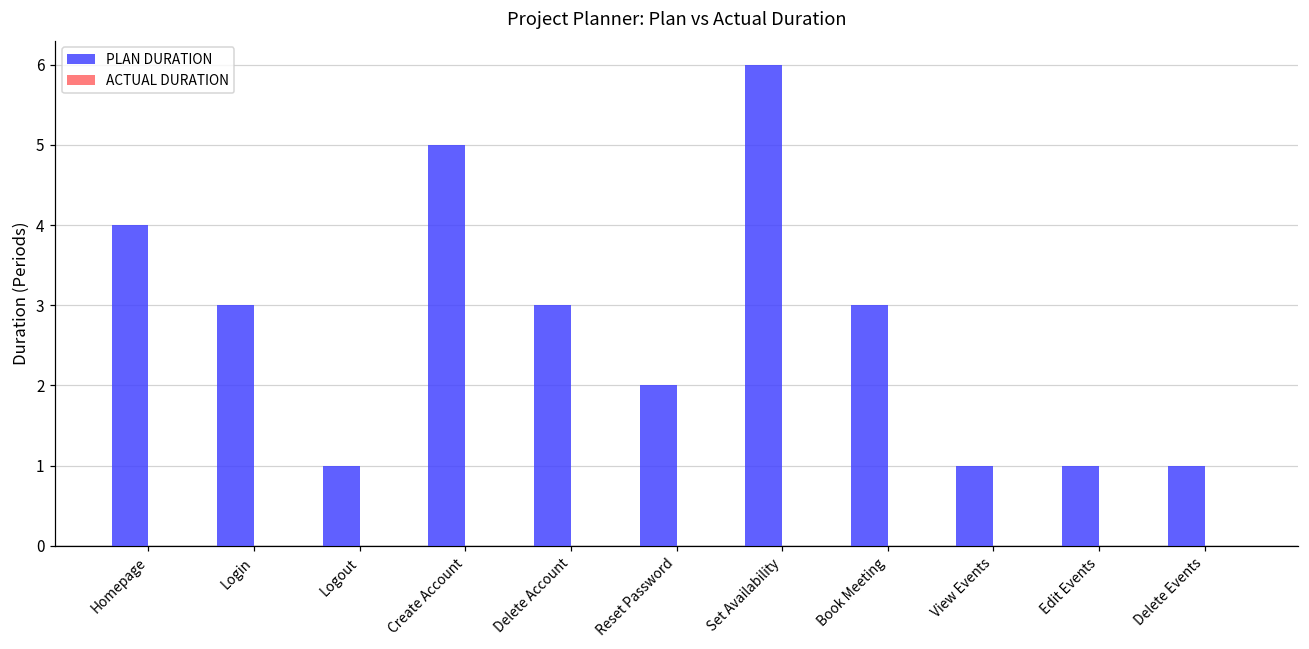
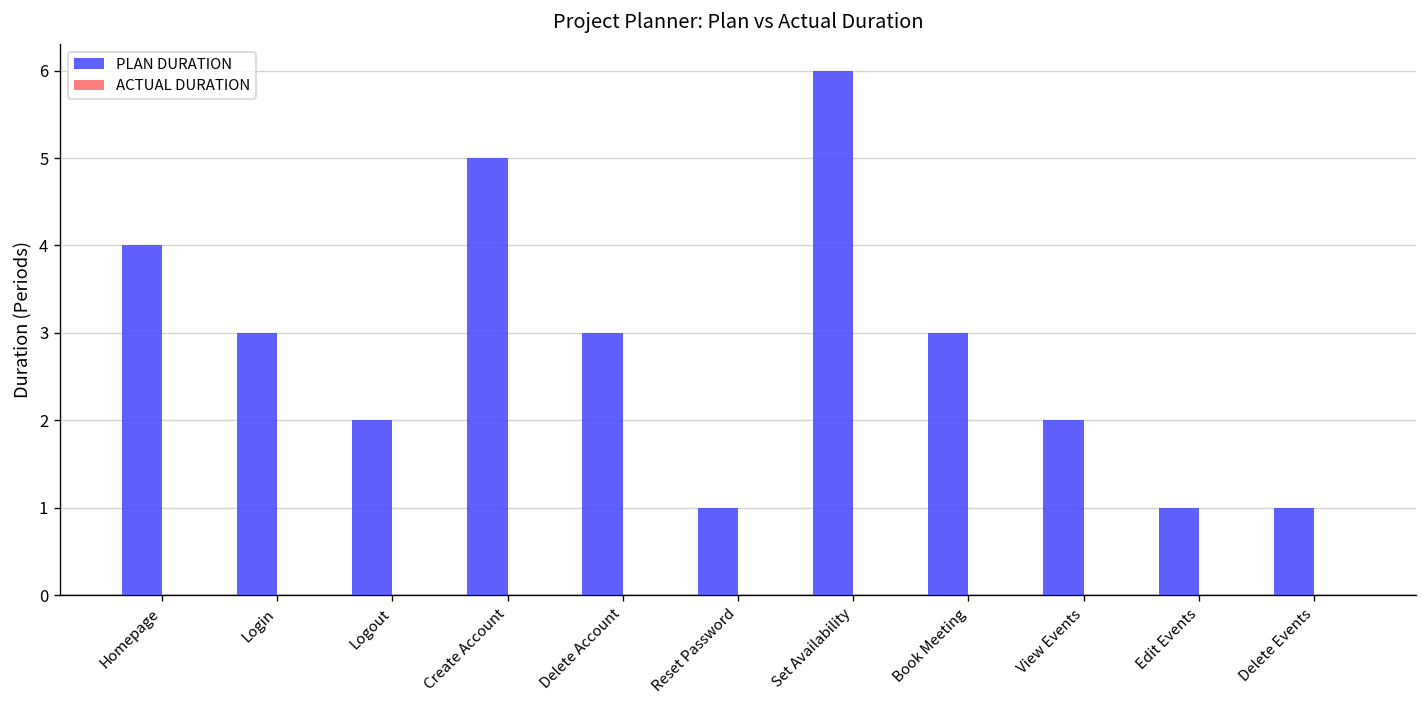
  {
    "PLAN DURATION": {
      "Homepage": 4,
      "Login": 3,
-     "Logout": 1,
+     "Logout": 2,
      "Create Account": 5,
      "Delete Account": 3,
-     "Reset Password": 2,
+     "Reset Password": 1,
      "Set Availability": 6,
      "Book Meeting": 3,
-     "View Events": 1,
+     "View Events": 2,
      "Edit Events": 1,
      "Delete Events": 1
    },
    "ACTUAL DURATION": {
      "Homepage": 0,
      "Login": 0,
      "Logout": 0,
      "Create Account": 0,
      "Delete Account": 0,
      "Reset Password": 0,
      "Set Availability": 0,
      "Book Meeting": 0,
      "View Events": 0,
      "Edit Events": 0,
      "Delete Events": 0
    }
  }
